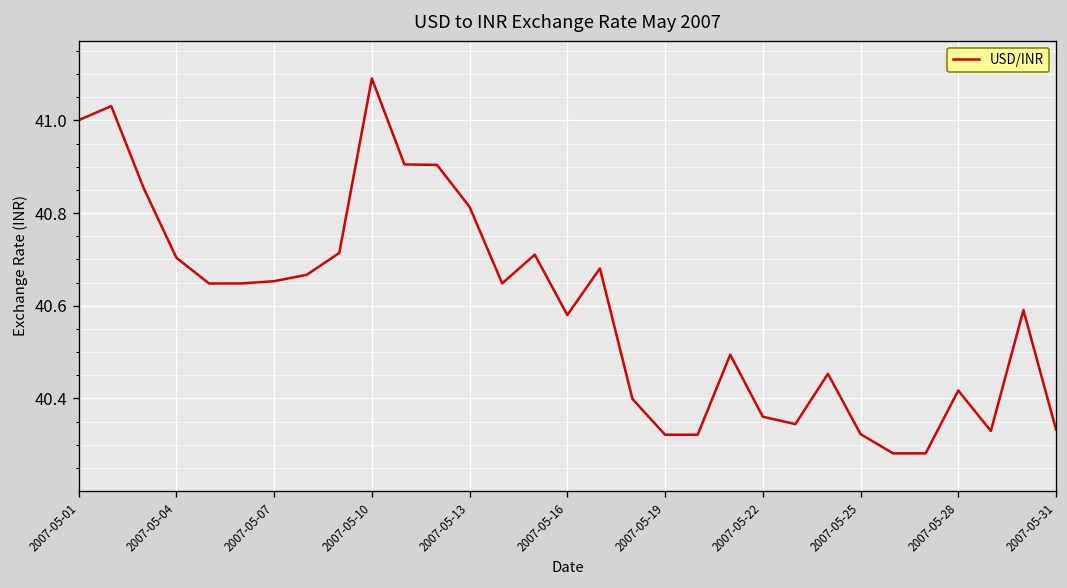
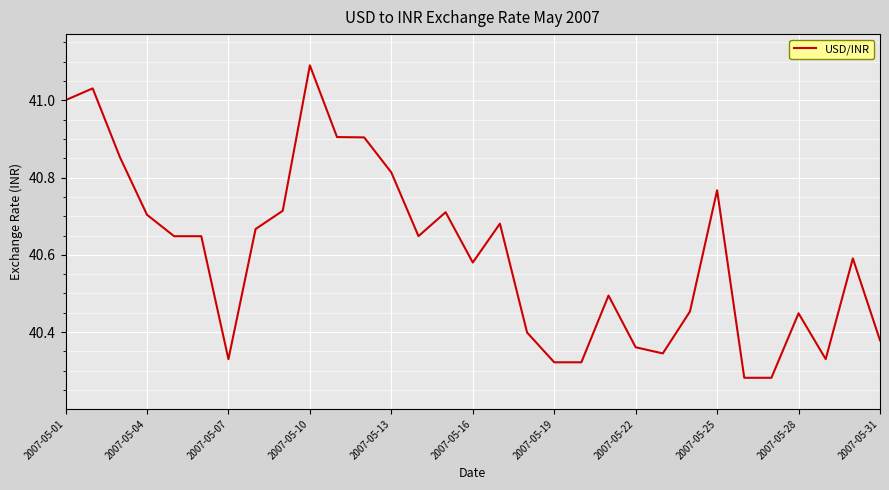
  {
    "2007-05-01": 41.00,
    "2007-05-04": 40.70,
-   "2007-05-07": 40.65,
+   "2007-05-07": 40.33,
    "2007-05-10": 41.09,
    "2007-05-13": 40.81,
    "2007-05-16": 40.58,
    "2007-05-19": 40.32,
    "2007-05-22": 40.36,
-   "2007-05-25": 40.32,
-   "2007-05-28": 40.42,
-   "2007-05-31": 40.33
+   "2007-05-25": 40.77,
+   "2007-05-28": 40.45,
+   "2007-05-31": 40.38
  }
